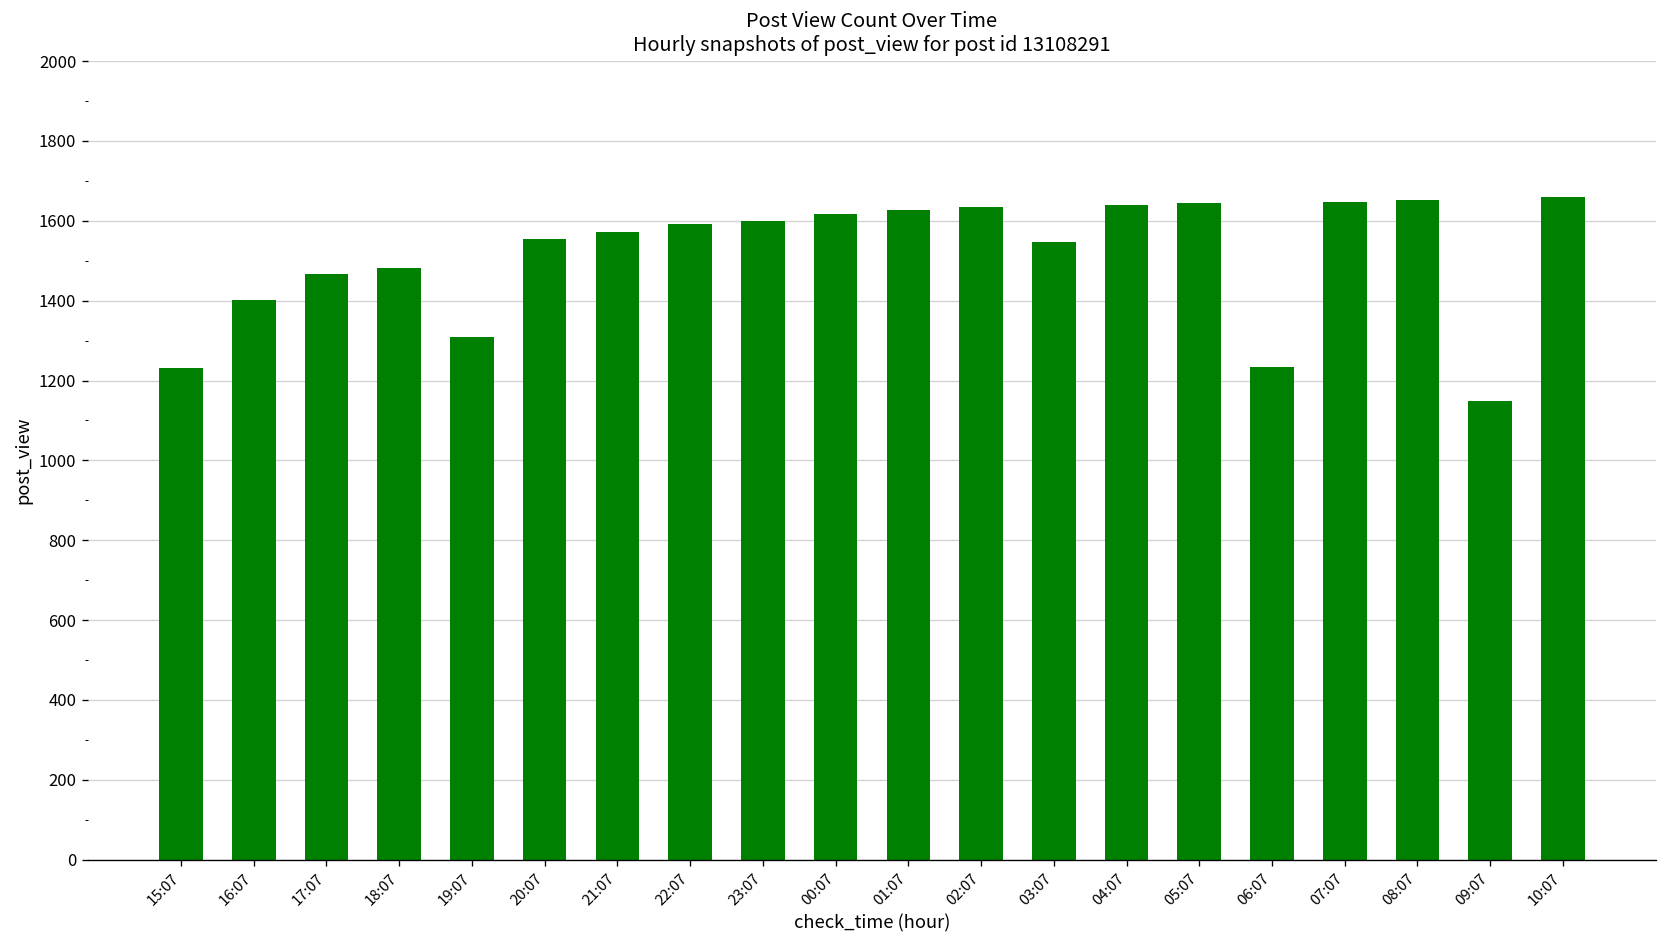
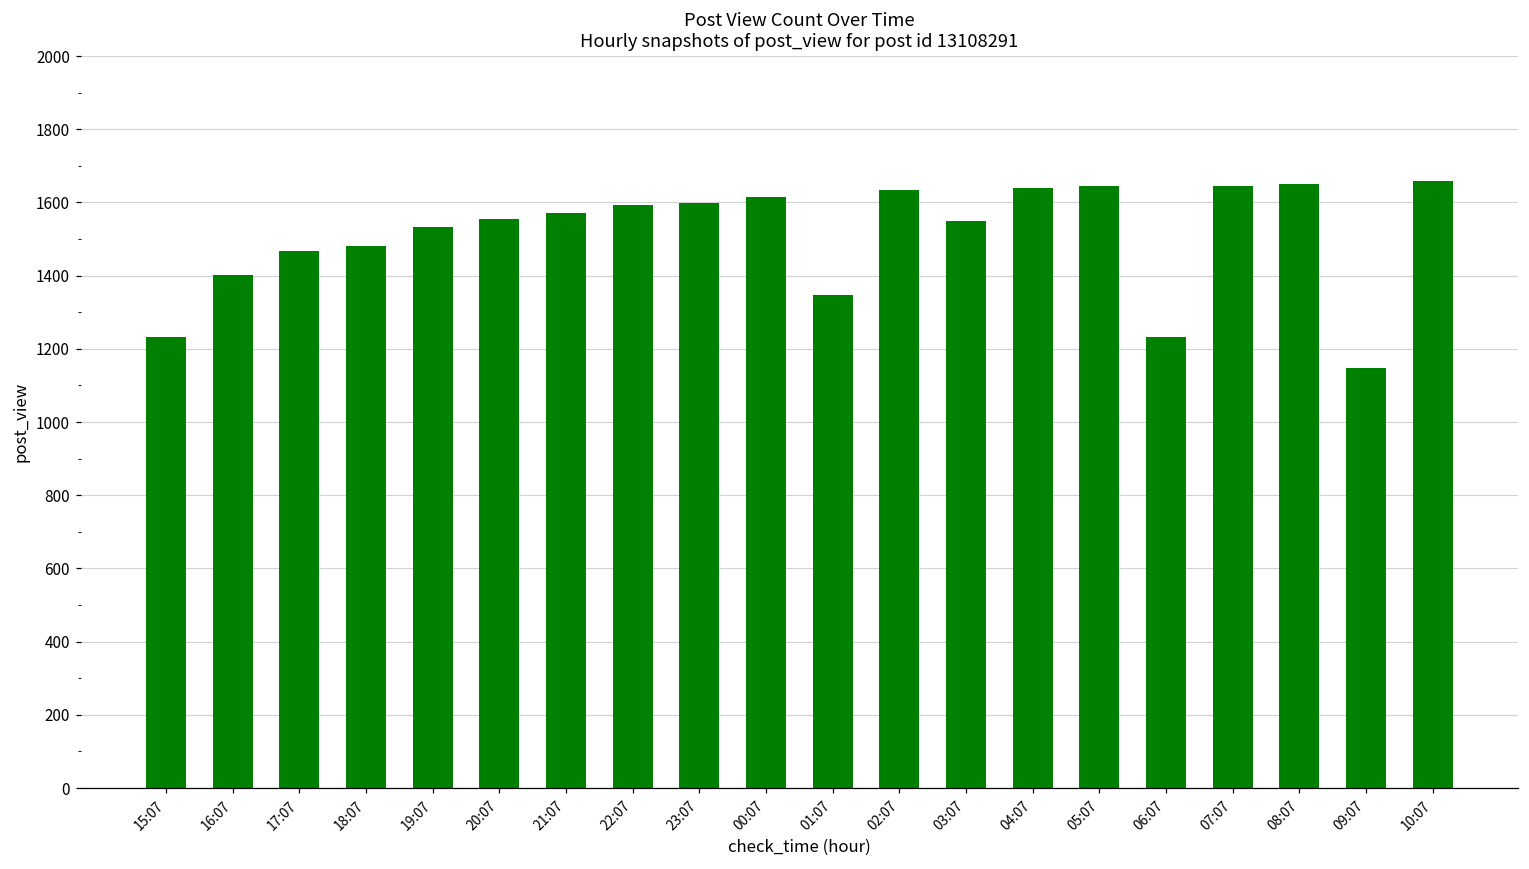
  {
    "15:07": 1230,
    "16:07": 1400,
    "17:07": 1470,
    "18:07": 1480,
-   "19:07": 1310,
+   "19:07": 1530,
    "20:07": 1560,
    "21:07": 1570,
    "22:07": 1590,
    "23:07": 1600,
    "00:07": 1620,
-   "01:07": 1630,
+   "01:07": 1350,
    "02:07": 1640,
    "03:07": 1550,
    "04:07": 1640,
    "05:07": 1640,
    "06:07": 1230,
    "07:07": 1650,
    "08:07": 1650,
    "09:07": 1150,
    "10:07": 1660
  }
